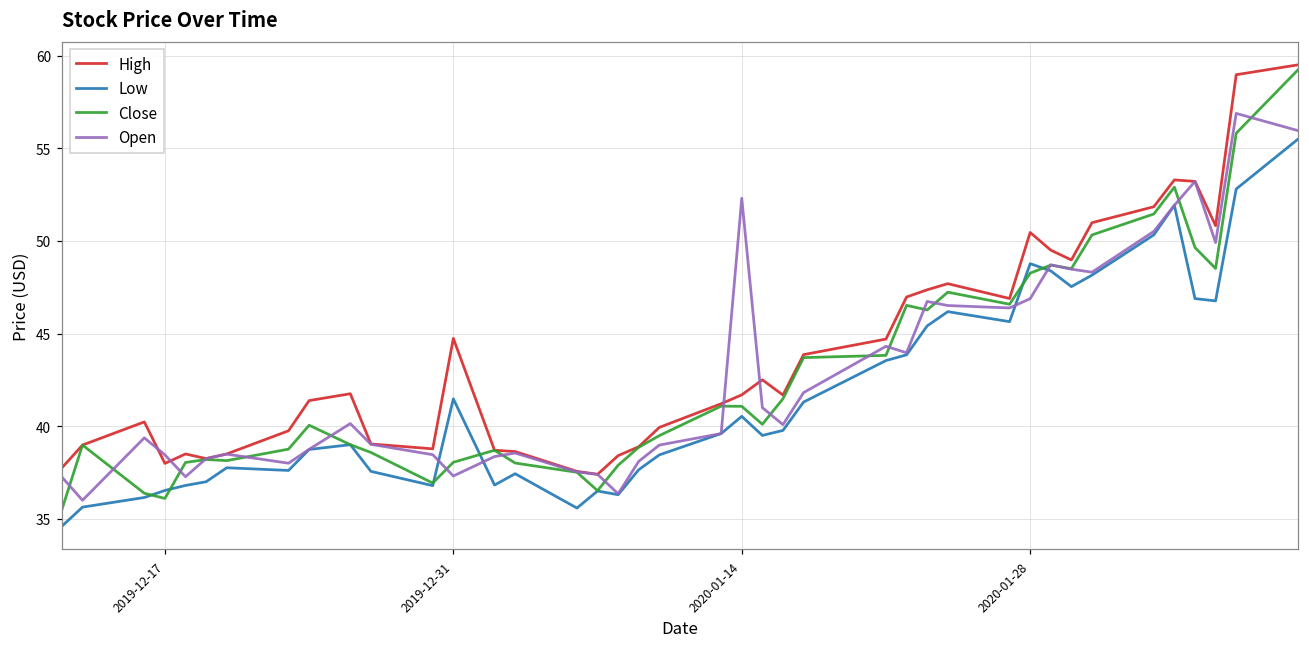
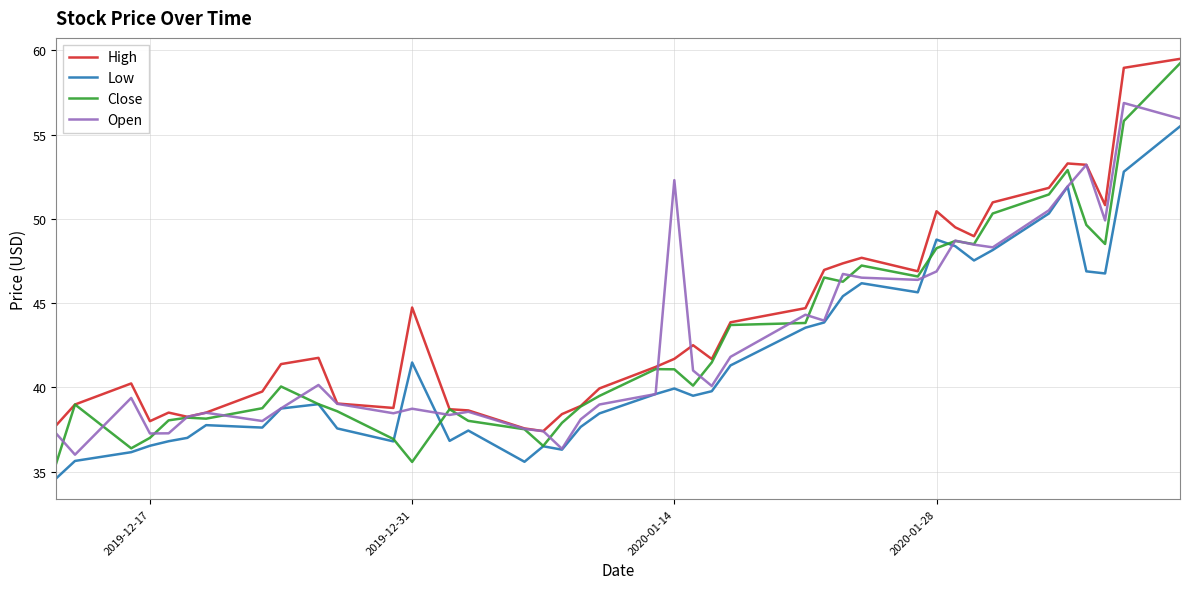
  {
    "High": {
      "2019-12-17": 38.0,
      "2019-12-31": 44.7,
      "2020-01-14": 41.7,
      "2020-01-28": 50.5
    },
    "Low": {
      "2019-12-17": 36.5,
      "2019-12-31": 41.5,
-     "2020-01-14": 40.5,
+     "2020-01-14": 39.9,
      "2020-01-28": 48.8
    },
    "Close": {
-     "2019-12-17": 36.1,
-     "2019-12-31": 38.1,
+     "2019-12-17": 37.0,
+     "2019-12-31": 35.6,
      "2020-01-14": 41.1,
      "2020-01-28": 48.3
    },
    "Open": {
-     "2019-12-17": 38.5,
-     "2019-12-31": 37.3,
+     "2019-12-17": 37.3,
+     "2019-12-31": 38.7,
      "2020-01-14": 52.3,
      "2020-01-28": 46.9
    }
  }
